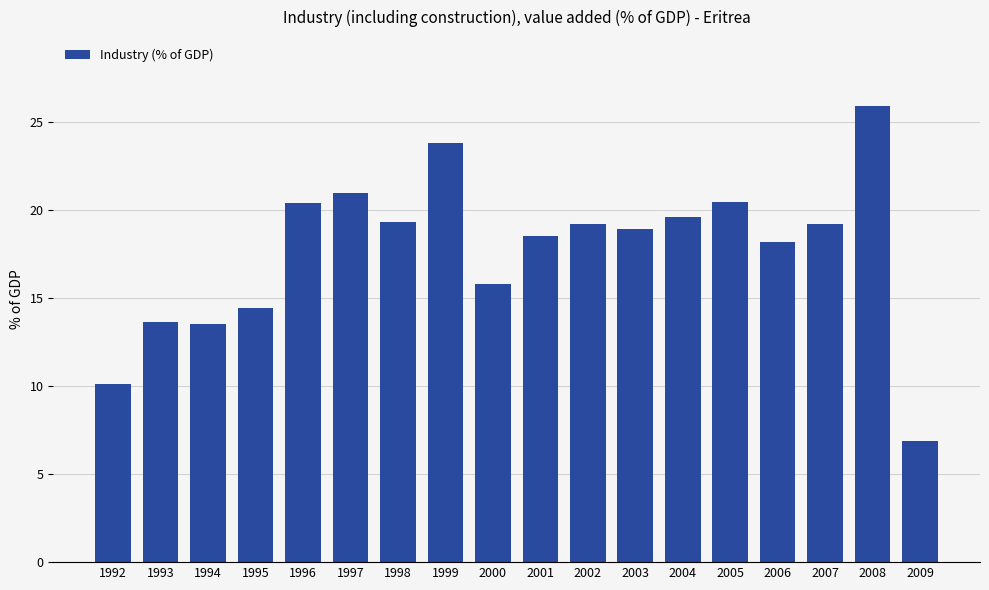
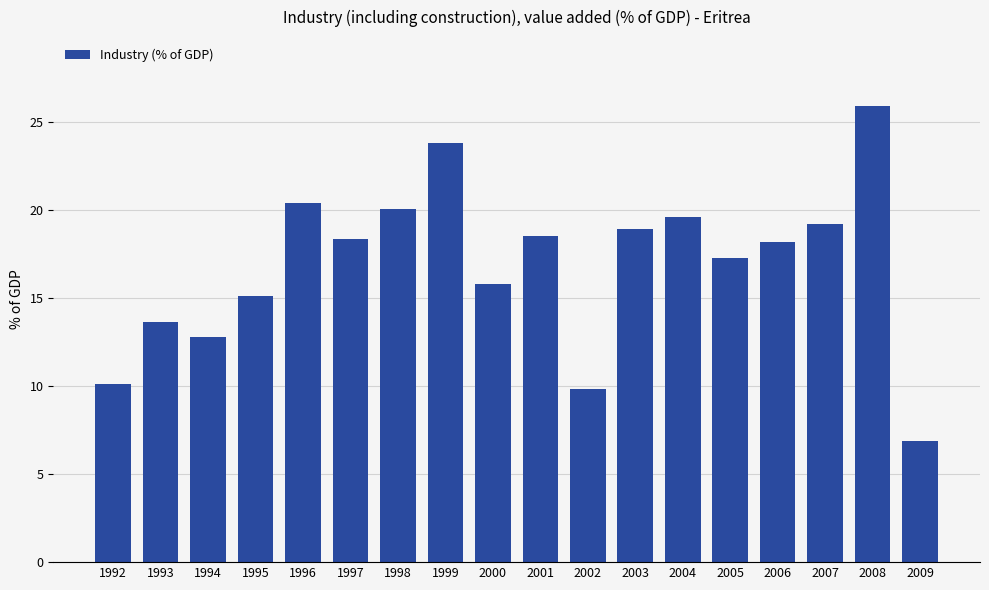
  {
    "1992": 10.1,
    "1993": 13.6,
-   "1994": 13.5,
-   "1995": 14.4,
+   "1994": 12.8,
+   "1995": 15.1,
    "1996": 20.4,
-   "1997": 21.0,
-   "1998": 19.3,
+   "1997": 18.3,
+   "1998": 20.1,
    "1999": 23.8,
    "2000": 15.8,
    "2001": 18.5,
-   "2002": 19.2,
+   "2002": 9.8,
    "2003": 18.9,
    "2004": 19.6,
-   "2005": 20.5,
+   "2005": 17.3,
    "2006": 18.2,
    "2007": 19.2,
    "2008": 25.9,
    "2009": 6.9
  }
